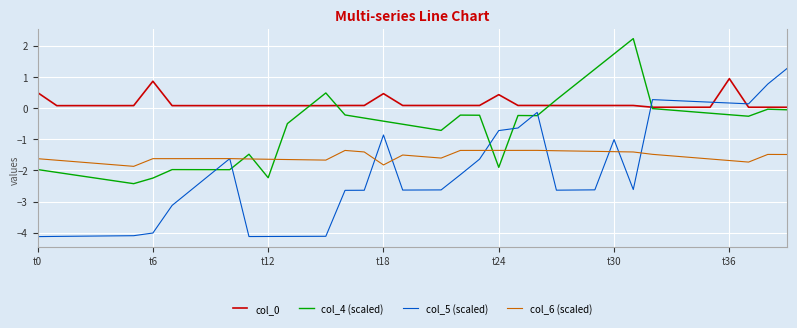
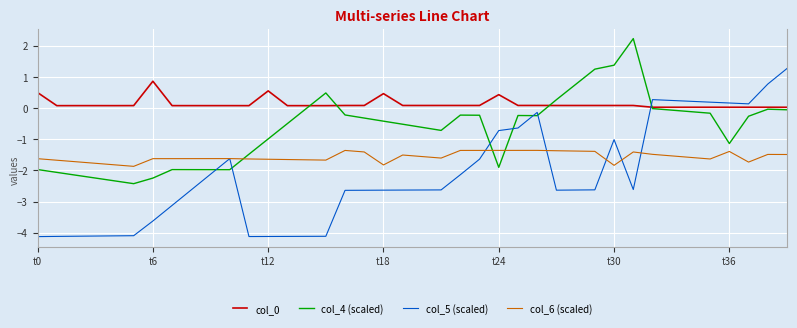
  {
    "col_0": {
      "t0": 0.5,
      "t6": 0.9,
-     "t12": 0.1,
+     "t12": 0.6,
      "t18": 0.5,
      "t24": 0.4,
      "t30": 0.1,
-     "t36": 0.9
+     "t36": 0.0
    },
    "col_4 (scaled)": {
      "t0": -2.0,
      "t6": -2.2,
-     "t12": -2.2,
+     "t12": -1.0,
      "t18": -0.4,
      "t24": -1.9,
-     "t30": 1.7,
-     "t36": -0.2
+     "t30": 1.4,
+     "t36": -1.1
    },
    "col_5 (scaled)": {
      "t0": -4.1,
-     "t6": -4.0,
+     "t6": -3.6,
      "t12": -4.1,
-     "t18": -0.9,
+     "t18": -2.6,
      "t24": -0.7,
      "t30": -1.0,
      "t36": 0.2
    },
    "col_6 (scaled)": {
      "t0": -1.6,
      "t6": -1.6,
      "t12": -1.6,
      "t18": -1.8,
      "t24": -1.4,
-     "t30": -1.4,
-     "t36": -1.7
+     "t30": -1.8,
+     "t36": -1.4
    }
  }
